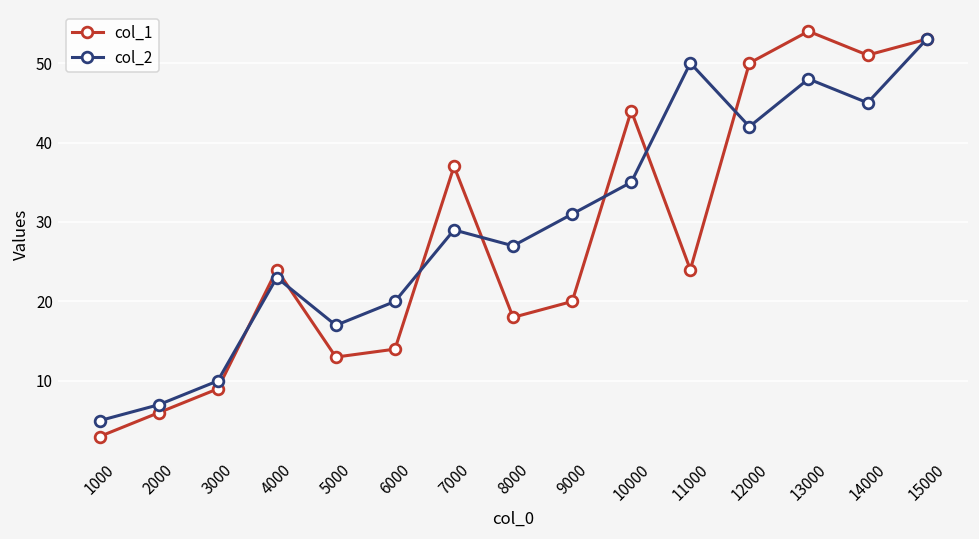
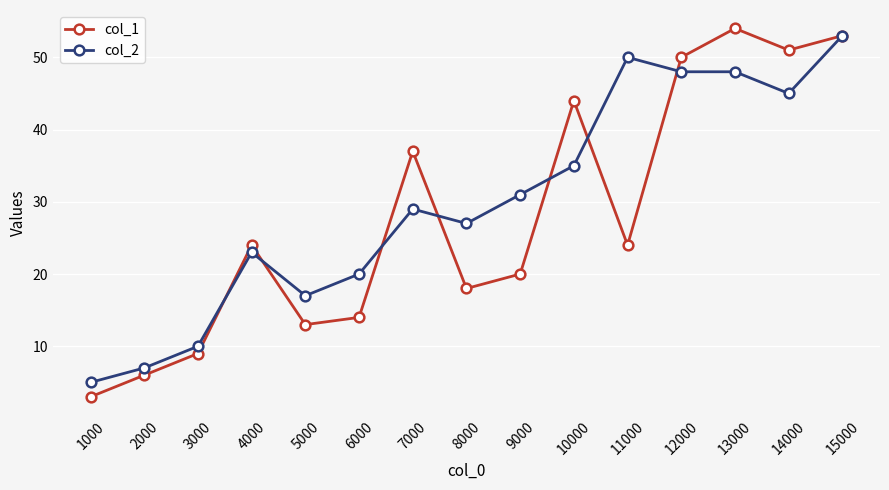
  {
    "col_1": {
      "1000": 3,
      "2000": 6,
      "3000": 9,
      "4000": 24,
      "5000": 13,
      "6000": 14,
      "7000": 37,
      "8000": 18,
      "9000": 20,
      "10000": 44,
      "11000": 24,
      "12000": 50,
      "13000": 54,
      "14000": 51
    },
    "col_2": {
      "1000": 5,
      "2000": 7,
      "3000": 10,
      "4000": 23,
      "5000": 17,
      "6000": 20,
      "7000": 29,
      "8000": 27,
      "9000": 31,
      "10000": 35,
      "11000": 50,
-     "12000": 42,
+     "12000": 48,
      "13000": 48,
      "14000": 45
    }
  }
